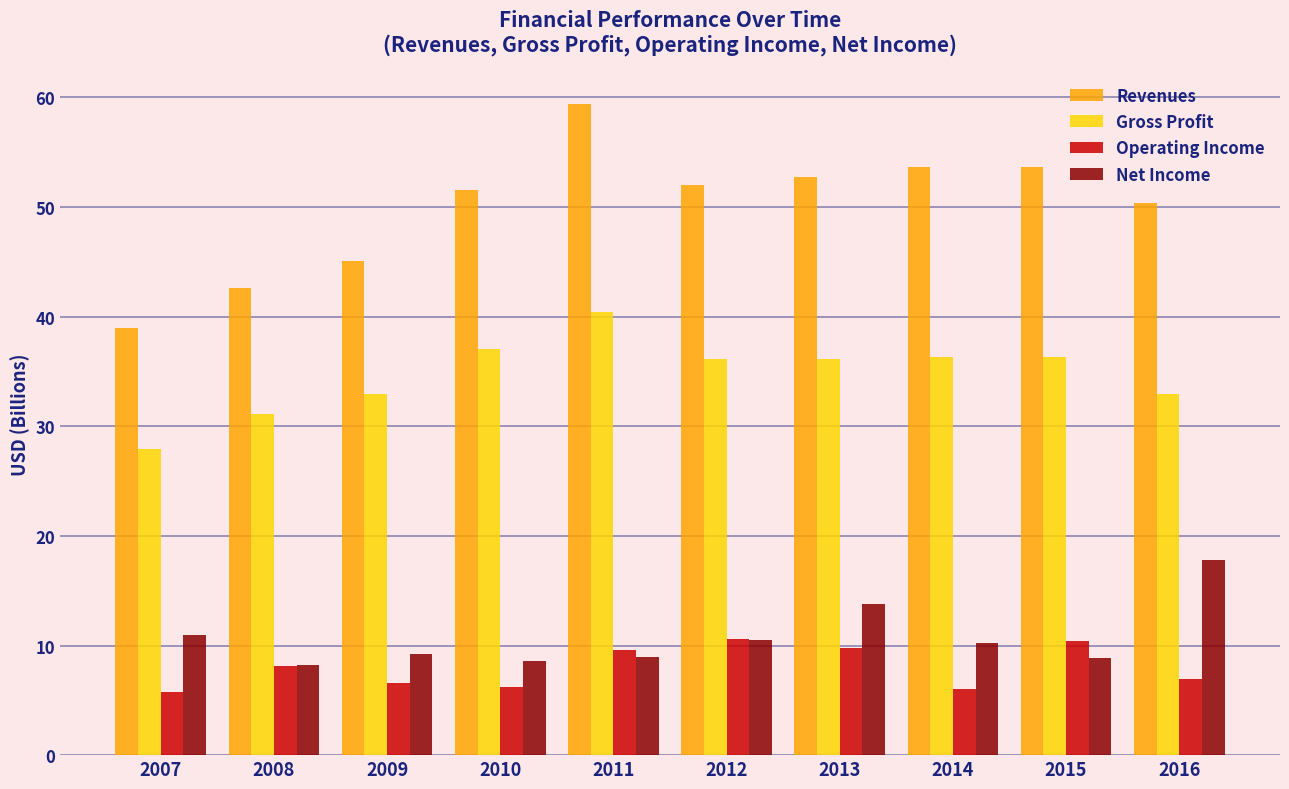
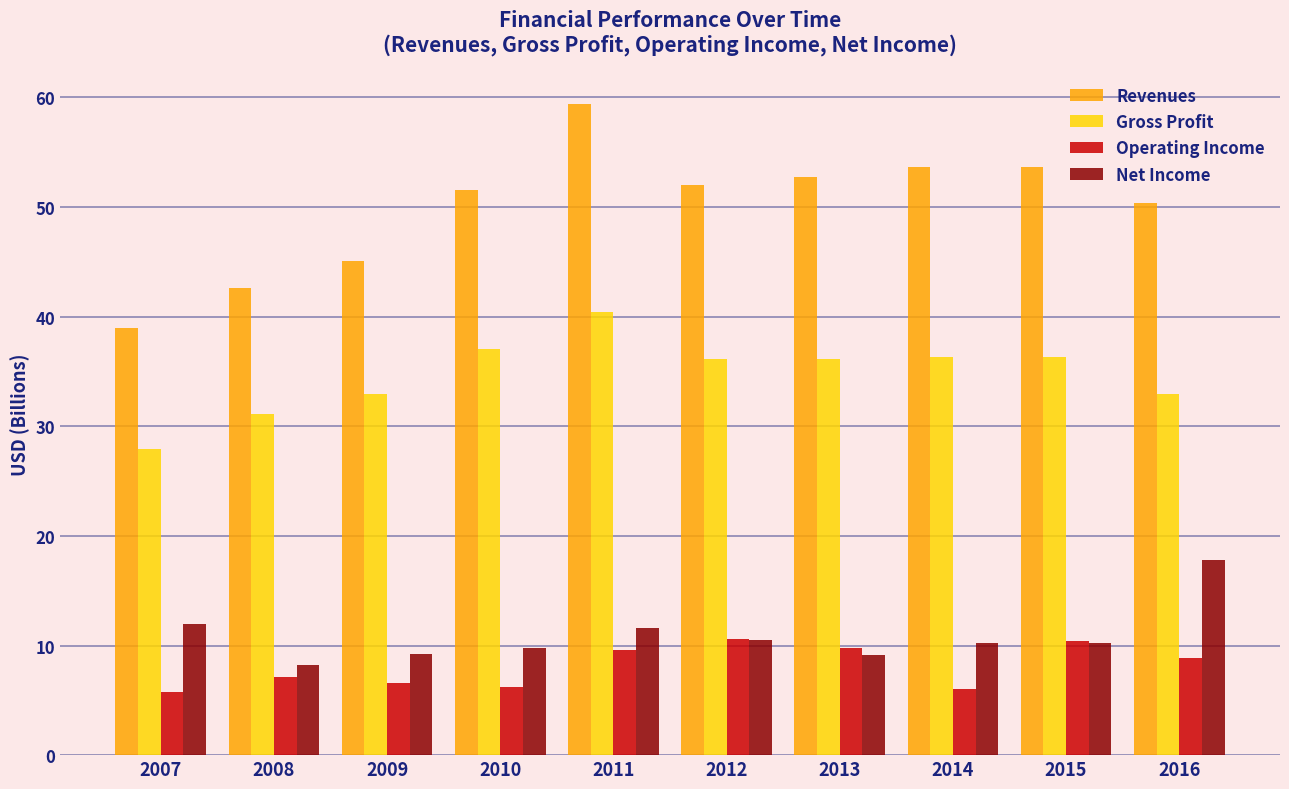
  {
    "Operating Income": {
      "2007": 5.7,
-     "2008": 8.1,
+     "2008": 7.1,
      "2009": 6.6,
      "2010": 6.2,
      "2011": 9.6,
      "2012": 10.6,
      "2013": 9.8,
      "2014": 6.1,
      "2015": 10.4,
-     "2016": 6.9
+     "2016": 8.8
    },
    "Net Income": {
-     "2007": 10.9,
+     "2007": 11.9,
      "2008": 8.2,
      "2009": 9.2,
-     "2010": 8.6,
-     "2011": 8.9,
+     "2010": 9.8,
+     "2011": 11.6,
      "2012": 10.5,
-     "2013": 13.8,
+     "2013": 9.2,
      "2014": 10.2,
-     "2015": 8.9,
+     "2015": 10.2,
      "2016": 17.8
    }
  }
